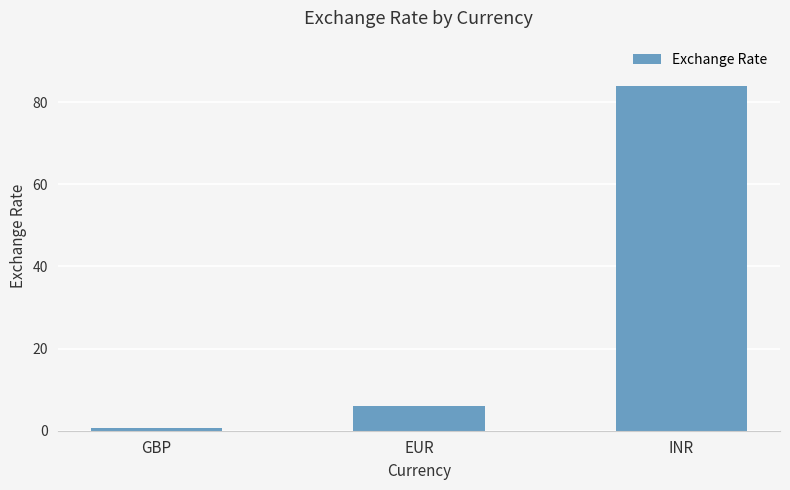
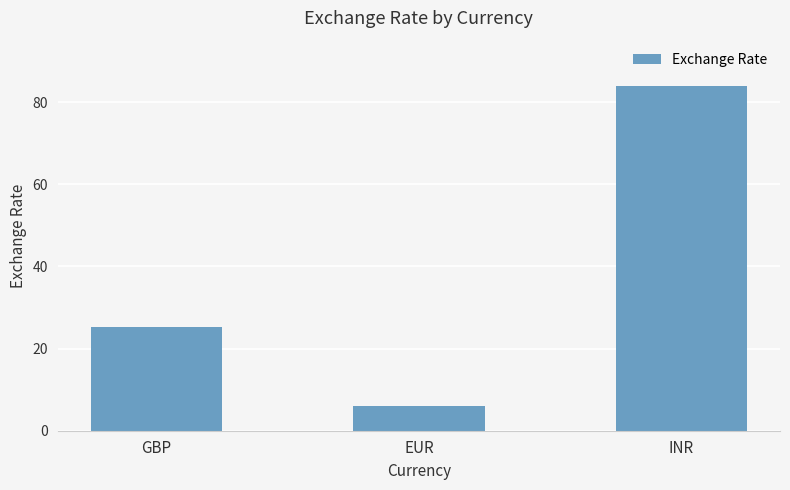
  {
-   "GBP": 1,
+   "GBP": 25,
    "EUR": 6,
    "INR": 84
  }
